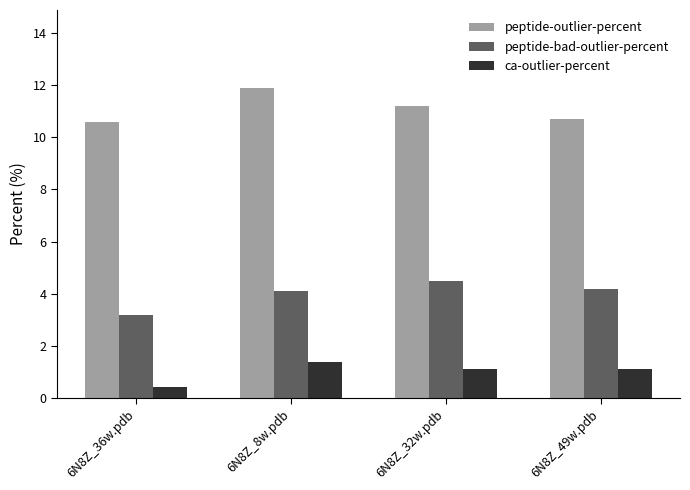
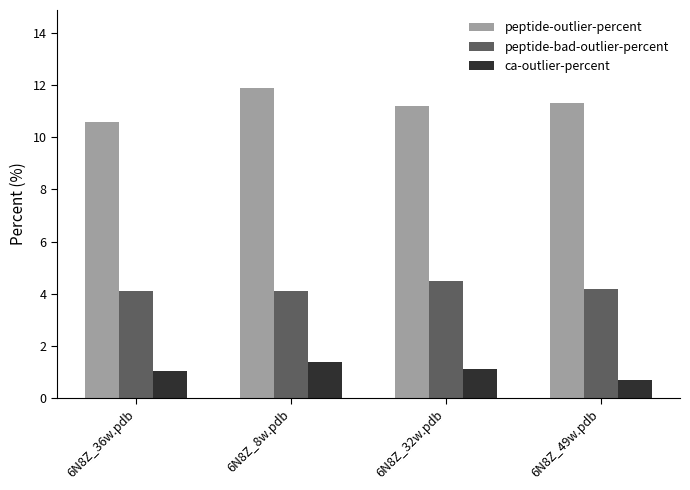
  {
    "peptide-outlier-percent": {
      "6N8Z_36w.pdb": 10.6,
      "6N8Z_8w.pdb": 11.9,
      "6N8Z_32w.pdb": 11.2,
-     "6N8Z_49w.pdb": 10.7
+     "6N8Z_49w.pdb": 11.3
    },
    "peptide-bad-outlier-percent": {
-     "6N8Z_36w.pdb": 3.2,
+     "6N8Z_36w.pdb": 4.1,
      "6N8Z_8w.pdb": 4.1,
      "6N8Z_32w.pdb": 4.5,
      "6N8Z_49w.pdb": 4.2
    },
    "ca-outlier-percent": {
-     "6N8Z_36w.pdb": 0.4,
+     "6N8Z_36w.pdb": 1.1,
      "6N8Z_8w.pdb": 1.4,
      "6N8Z_32w.pdb": 1.1,
-     "6N8Z_49w.pdb": 1.1
+     "6N8Z_49w.pdb": 0.7
    }
  }
